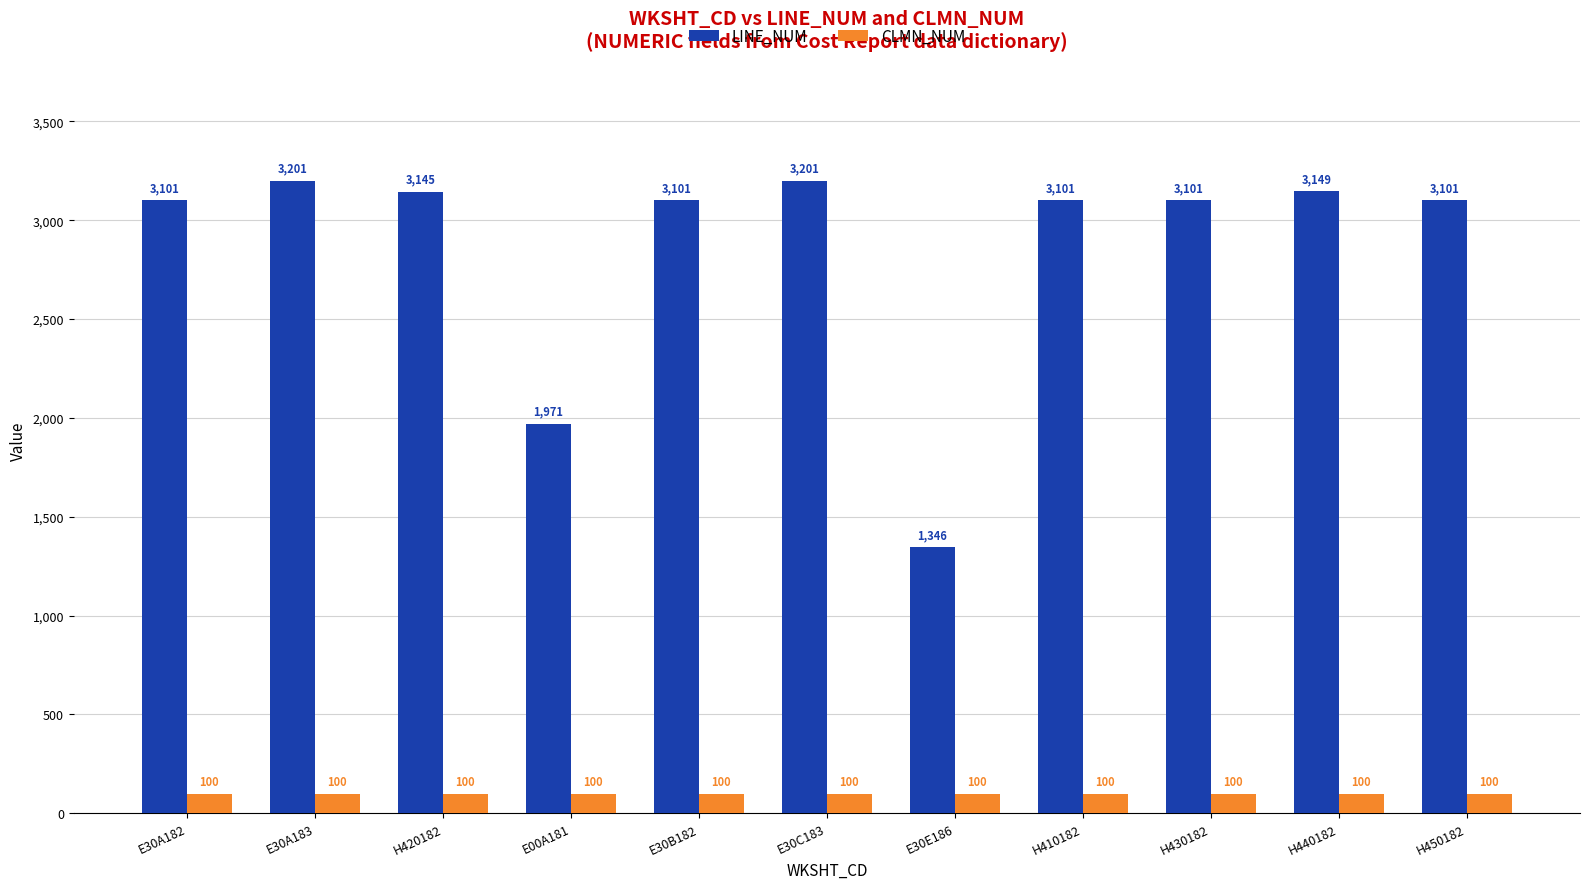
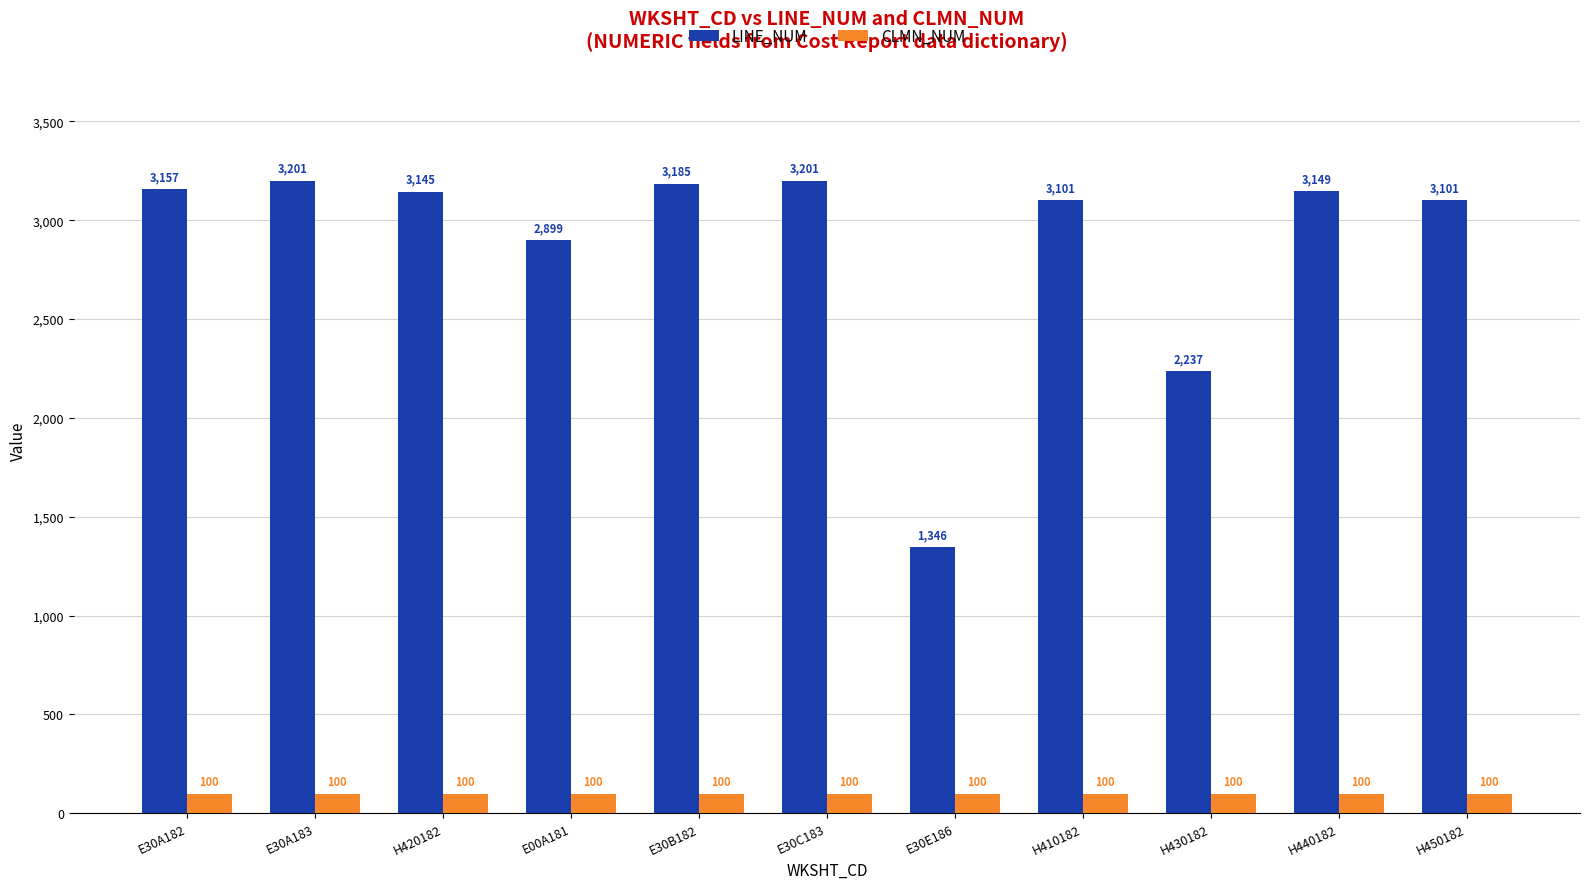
  {
    "LINE_NUM": {
-     "E30A182": "3,101",
+     "E30A182": "3,157",
      "E30A183": "3,201",
      "H420182": "3,145",
-     "E00A181": "1,971",
-     "E30B182": "3,101",
+     "E00A181": "2,899",
+     "E30B182": "3,185",
      "E30C183": "3,201",
      "E30E186": "1,346",
      "H410182": "3,101",
-     "H430182": "3,101",
+     "H430182": "2,237",
      "H440182": "3,149",
      "H450182": "3,101"
    },
    "CLMN_NUM": {
      "E30A182": "100",
      "E30A183": "100",
      "H420182": "100",
      "E00A181": "100",
      "E30B182": "100",
      "E30C183": "100",
      "E30E186": "100",
      "H410182": "100",
      "H430182": "100",
      "H440182": "100",
      "H450182": "100"
    }
  }
